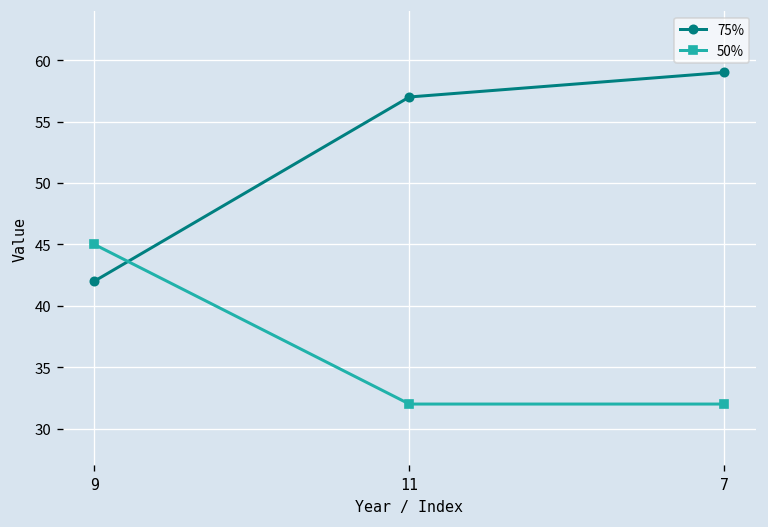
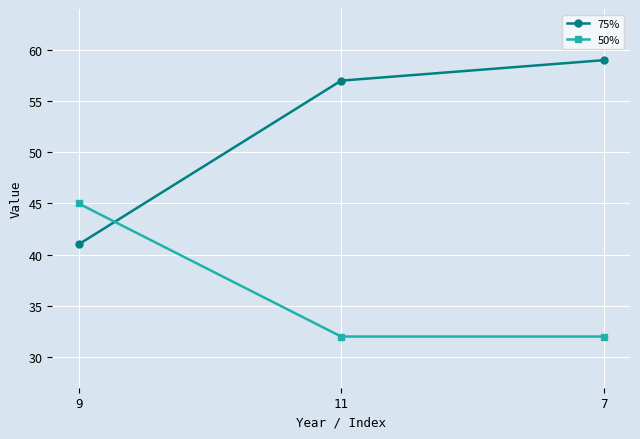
  {
    "75%": {
-     "9": 42,
+     "9": 41,
      "11": 57,
      "7": 59
    },
    "50%": {
      "9": 45,
      "11": 32,
      "7": 32
    }
  }
